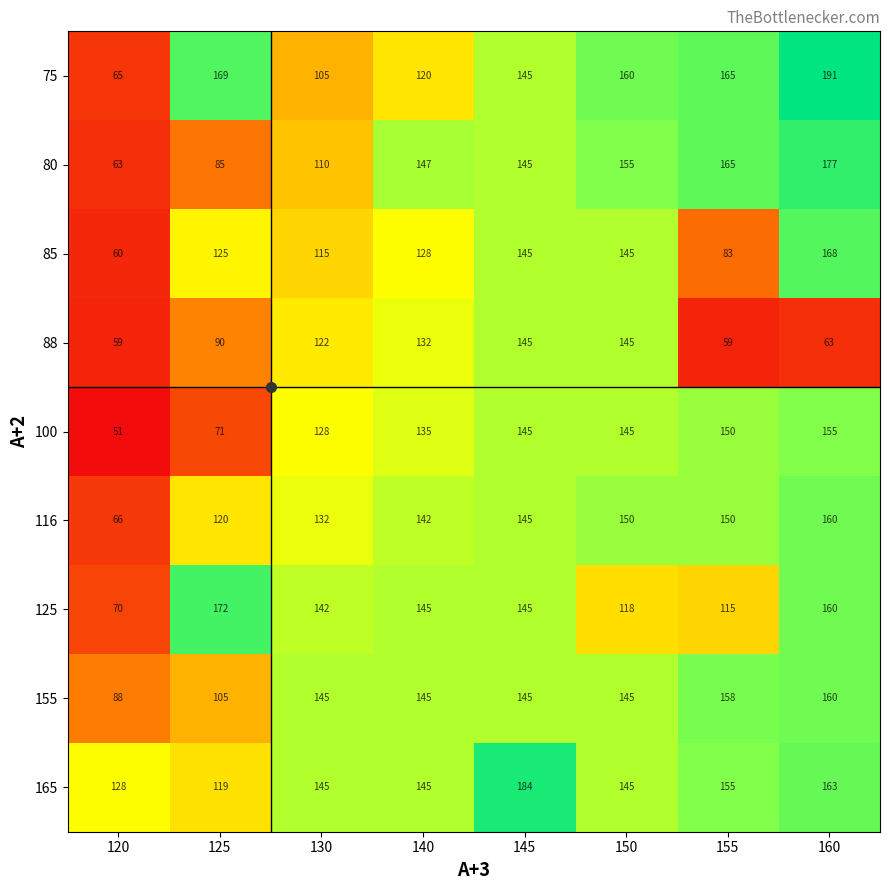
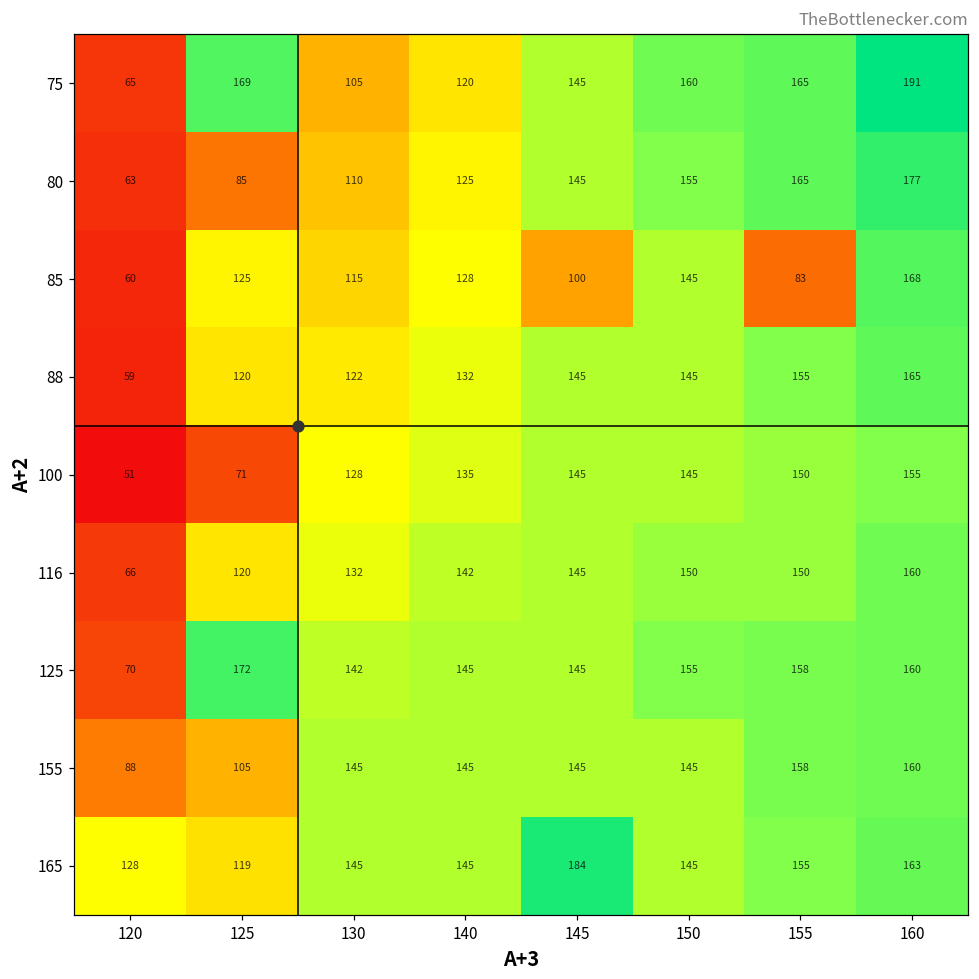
  {
    "75": {
      "120": 65,
      "125": 169,
      "130": 105,
      "140": 120,
      "145": 145,
      "150": 160,
      "155": 165,
      "160": 191
    },
    "80": {
      "120": 63,
      "125": 85,
      "130": 110,
-     "140": 147,
+     "140": 125,
      "145": 145,
      "150": 155,
      "155": 165,
      "160": 177
    },
    "85": {
      "120": 60,
      "125": 125,
      "130": 115,
      "140": 128,
-     "145": 145,
+     "145": 100,
      "150": 145,
      "155": 83,
      "160": 168
    },
    "88": {
      "120": 59,
-     "125": 90,
+     "125": 120,
      "130": 122,
      "140": 132,
      "145": 145,
      "150": 145,
-     "155": 59,
-     "160": 63
+     "155": 155,
+     "160": 165
    },
    "100": {
      "120": 51,
      "125": 71,
      "130": 128,
      "140": 135,
      "145": 145,
      "150": 145,
      "155": 150,
      "160": 155
    },
    "116": {
      "120": 66,
      "125": 120,
      "130": 132,
      "140": 142,
      "145": 145,
      "150": 150,
      "155": 150,
      "160": 160
    },
    "125": {
      "120": 70,
      "125": 172,
      "130": 142,
      "140": 145,
      "145": 145,
-     "150": 118,
-     "155": 115,
+     "150": 155,
+     "155": 158,
      "160": 160
    },
    "155": {
      "120": 88,
      "125": 105,
      "130": 145,
      "140": 145,
      "145": 145,
      "150": 145,
      "155": 158,
      "160": 160
    },
    "165": {
      "120": 128,
      "125": 119,
      "130": 145,
      "140": 145,
      "145": 184,
      "150": 145,
      "155": 155,
      "160": 163
    }
  }
